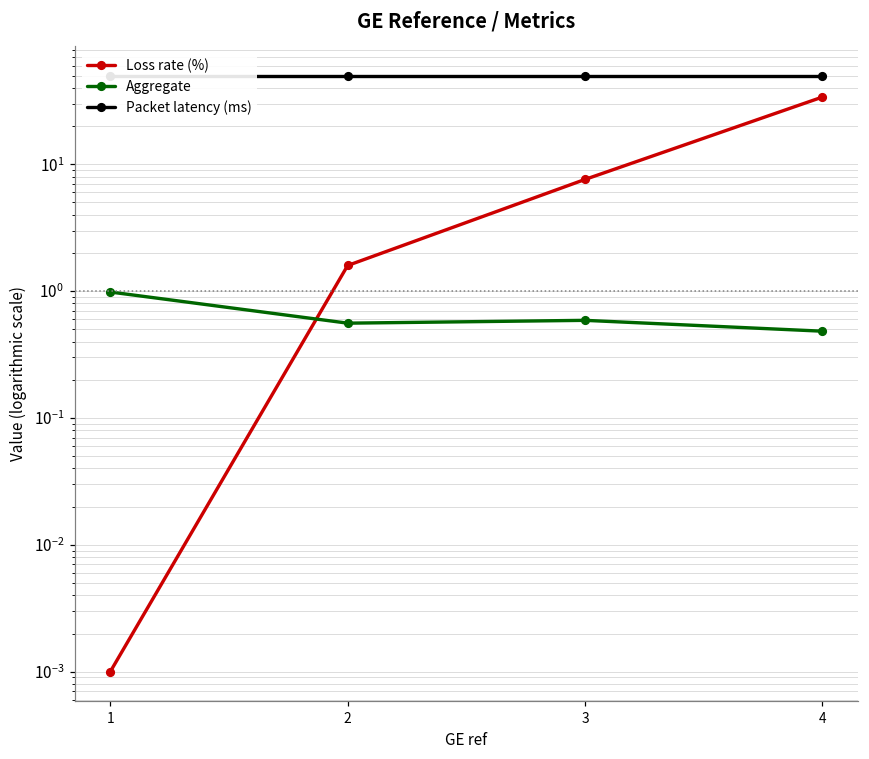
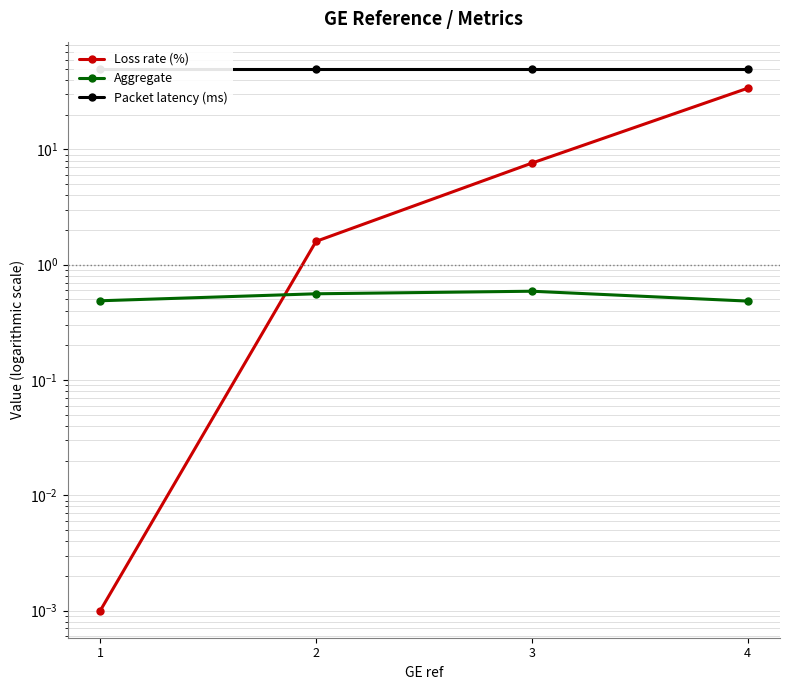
  {
    "Loss rate (%)": {
      "1": 0.0010,
      "2": 1.6,
      "3": 8,
      "4": 34
    },
    "Aggregate": {
-     "1": 1.0,
+     "1": 0.49,
      "2": 0.6,
      "3": 0.6,
      "4": 0.48
    },
    "Packet latency (ms)": {
      "2": 50,
      "3": 50,
      "4": 50
    }
  }
